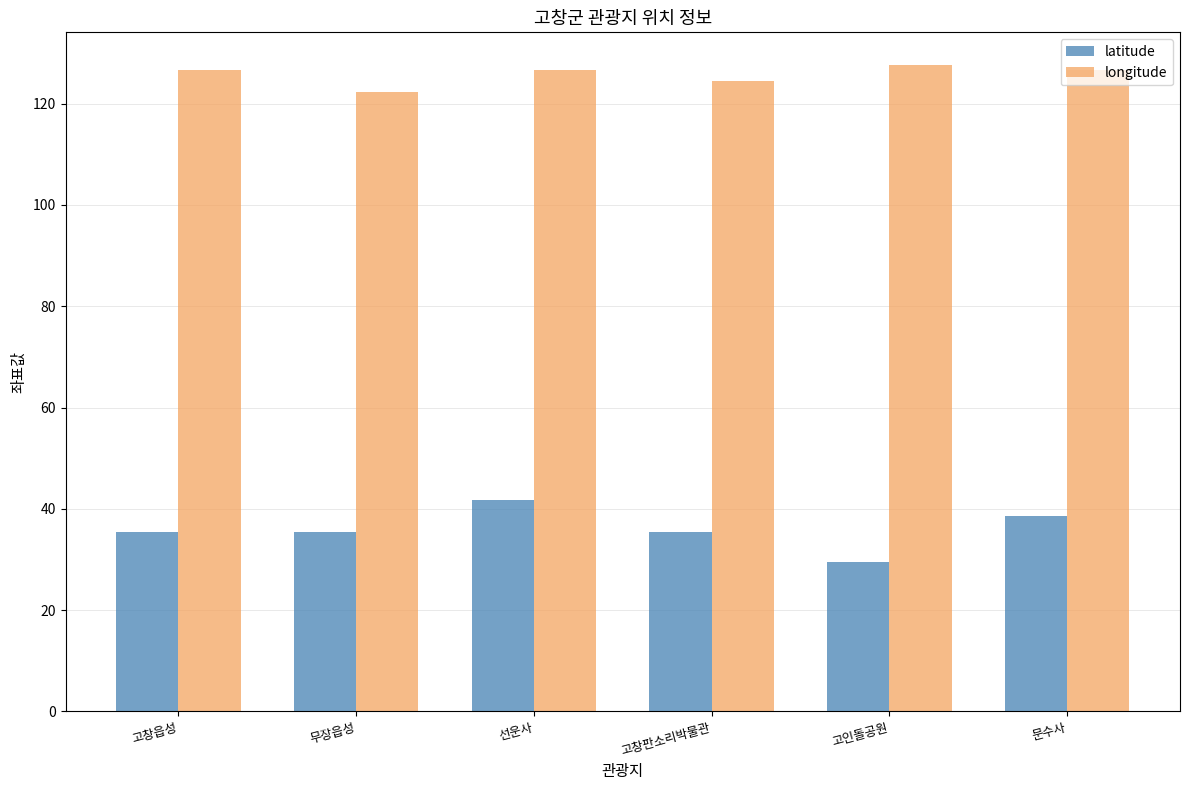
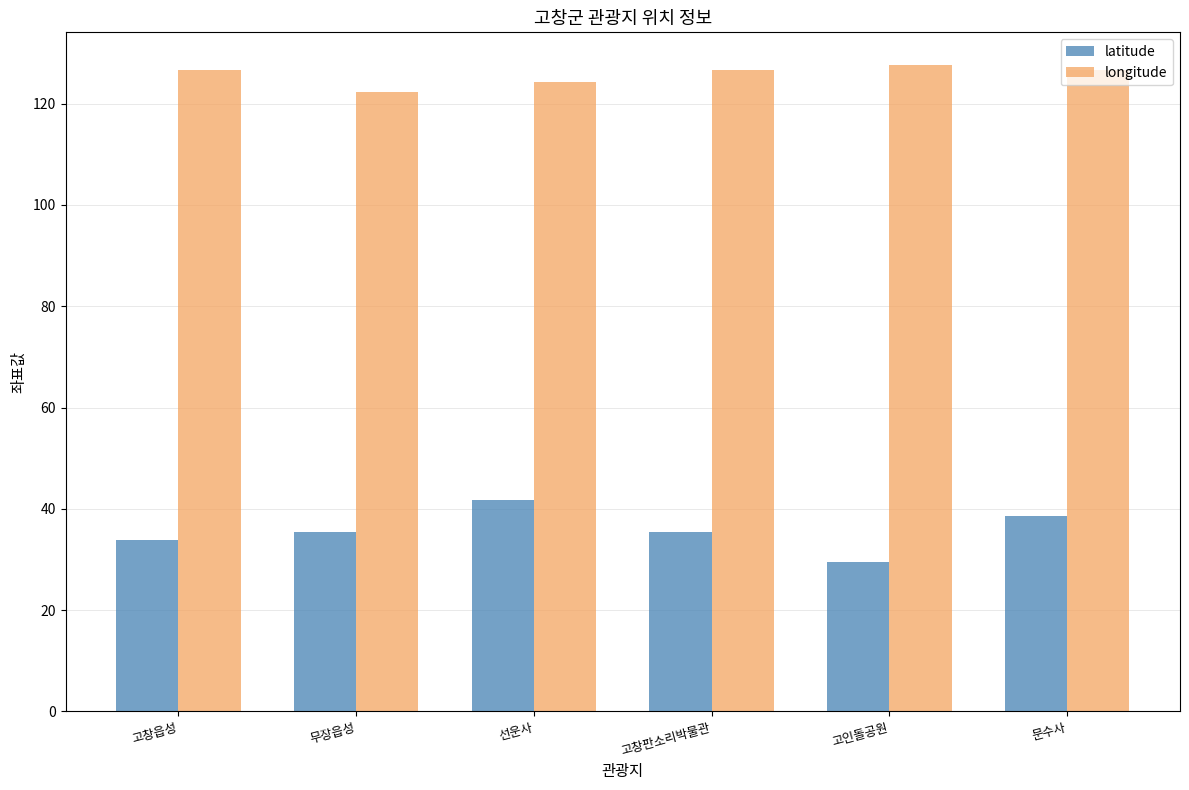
  {
    "latitude": {
-     "고창읍성": 35,
+     "고창읍성": 34,
      "무장읍성": 35,
      "선운사": 42,
      "고창판소리박물관": 35,
      "고인돌공원": 29,
      "문수사": 38
    },
    "longitude": {
      "고창읍성": 127,
      "무장읍성": 122,
-     "선운사": 127,
-     "고창판소리박물관": 125,
+     "선운사": 124,
+     "고창판소리박물관": 127,
      "고인돌공원": 128
    }
  }
